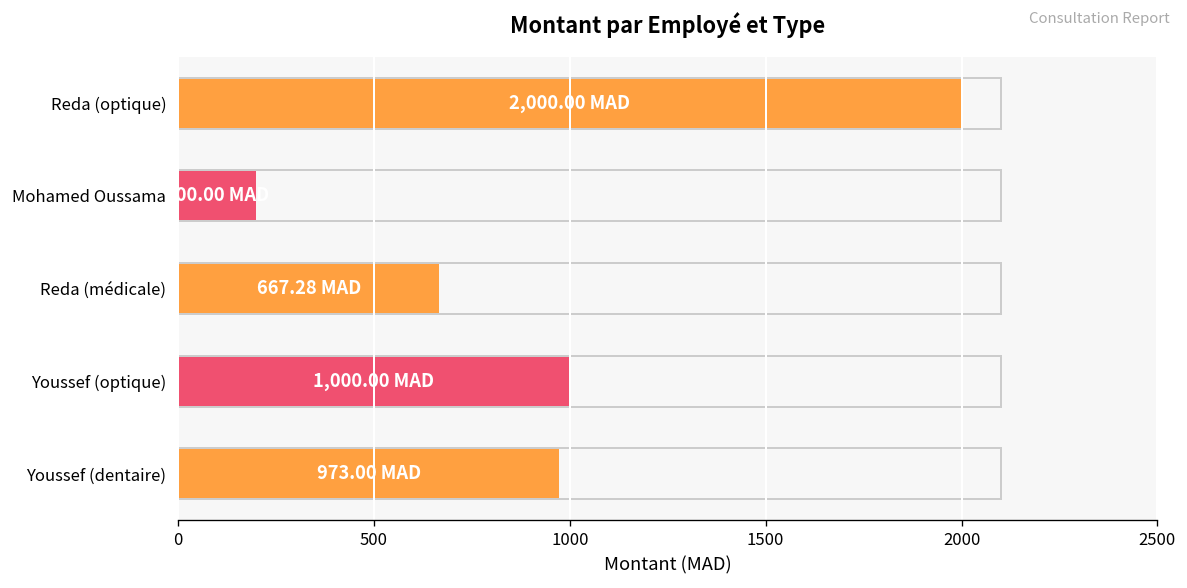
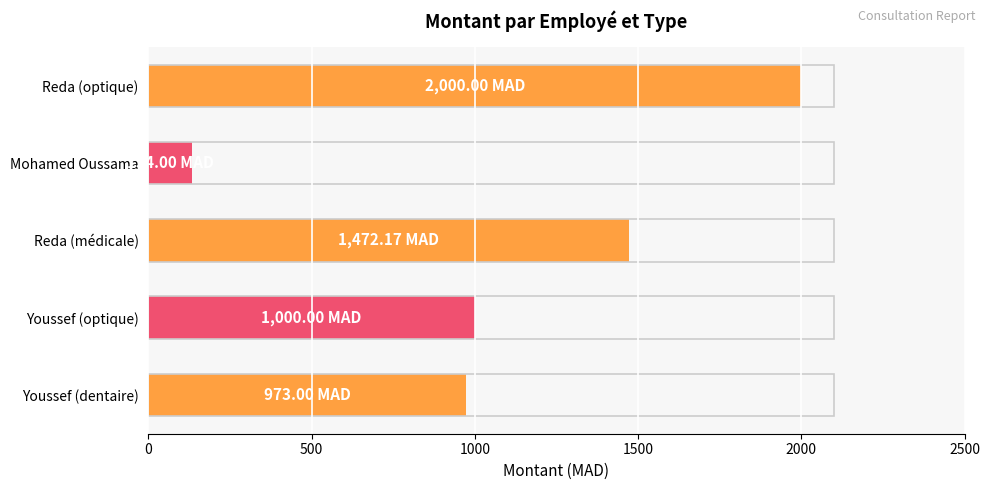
  {
    "Reda (optique)": "2,000.00",
-   "Mohamed Oussama": "200",
-   "Reda (médicale)": "667.28",
+   "Mohamed Oussama": "130",
+   "Reda (médicale)": "1,472.17",
    "Youssef (optique)": "1,000.00",
    "Youssef (dentaire)": "973.00"
  }
